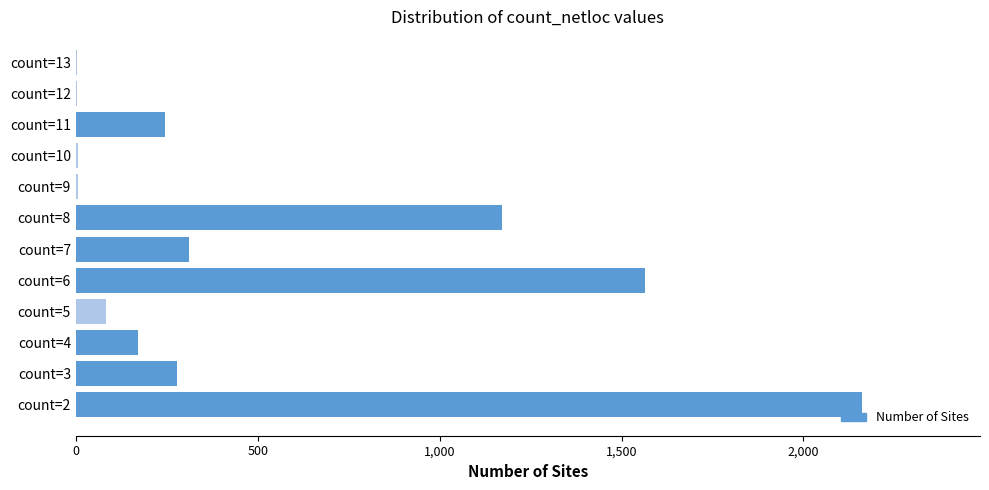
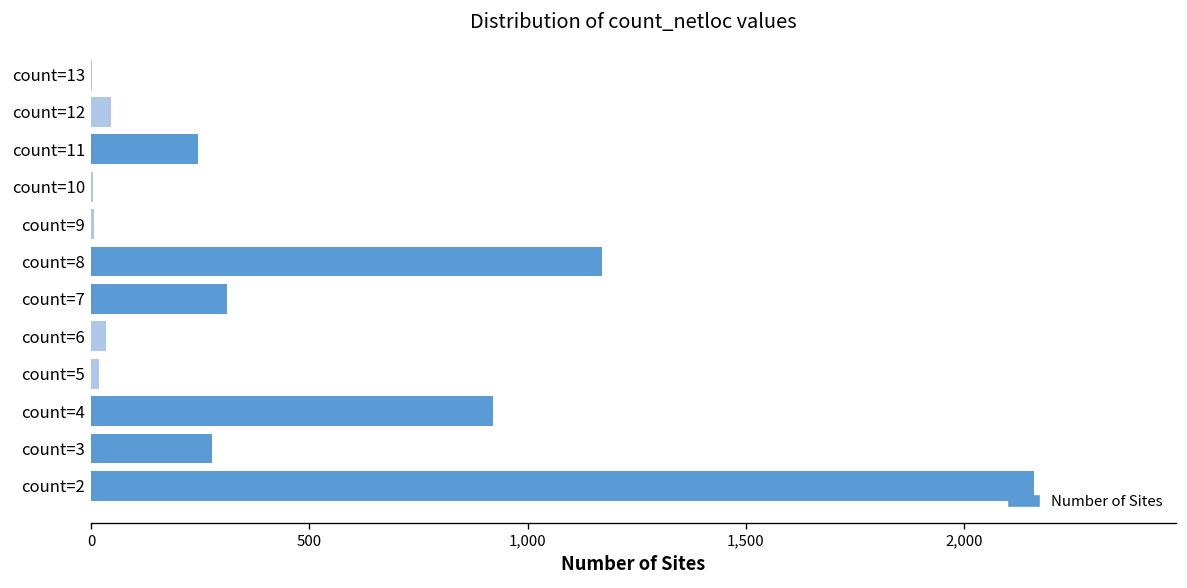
  {
-   "count=12": "0",
+   "count=12": "50",
    "count=11": "250",
    "count=9": "10",
    "count=8": "1,170",
    "count=7": "310",
-   "count=6": "1,560",
-   "count=5": "80",
-   "count=4": "170",
+   "count=6": "30",
+   "count=5": "20",
+   "count=4": "920",
    "count=3": "280",
    "count=2": "2,160"
  }
